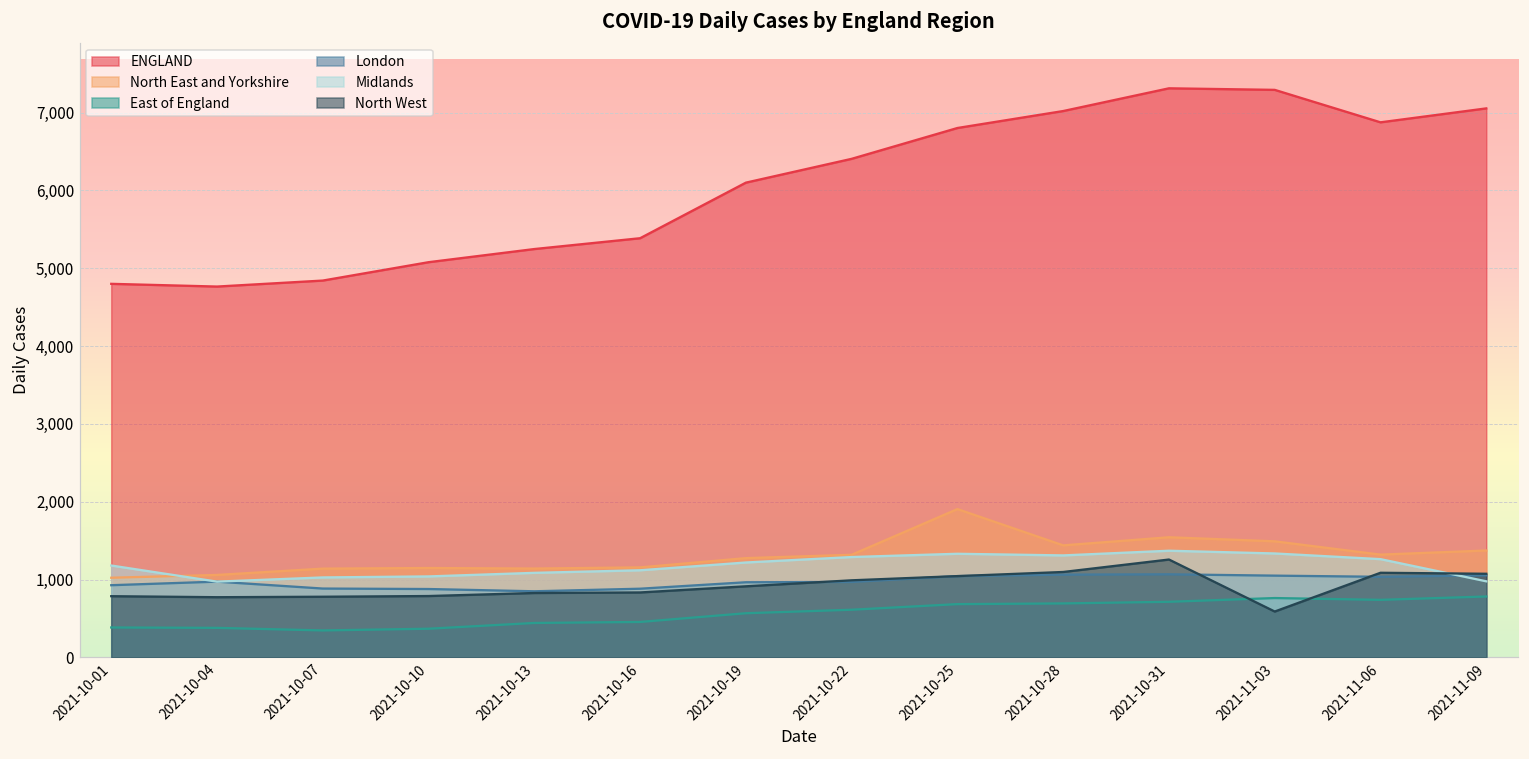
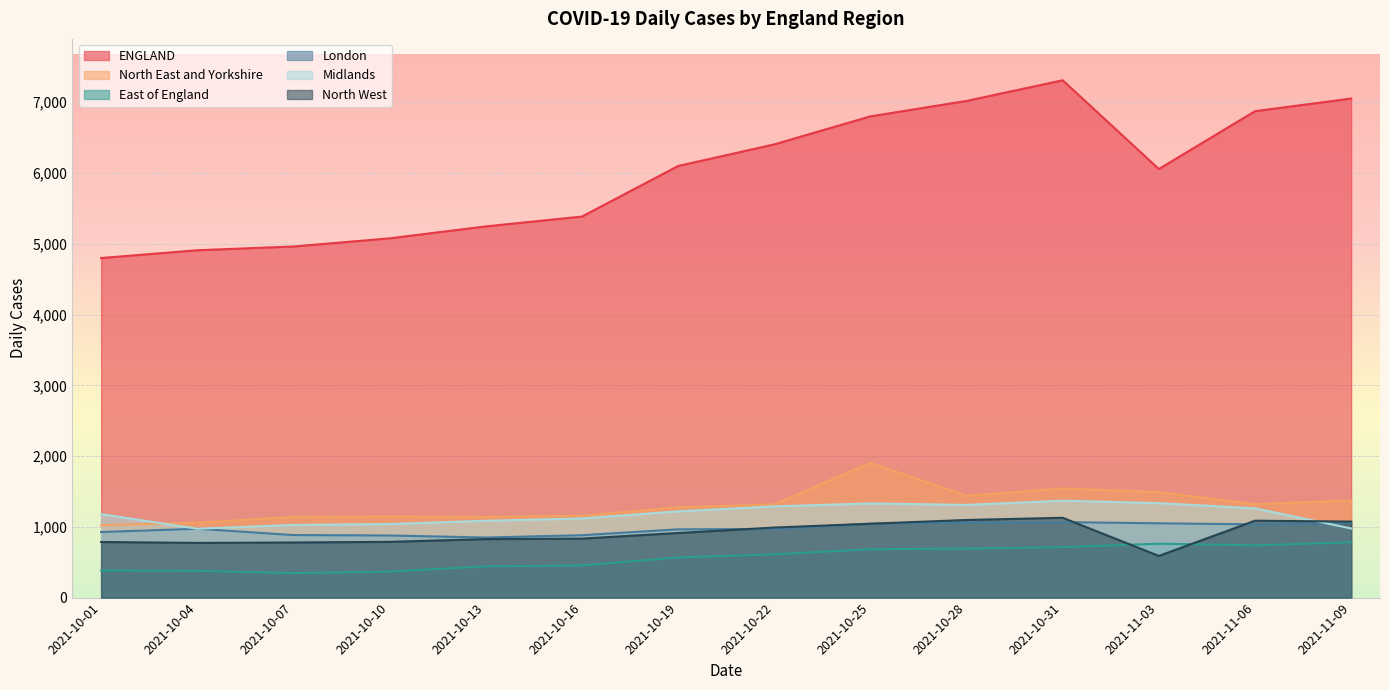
  {
    "ENGLAND": {
      "2021-10-01": "4,800",
-     "2021-10-04": "4,800",
-     "2021-10-07": "4,800",
+     "2021-10-04": "4,900",
+     "2021-10-07": "5,000",
      "2021-10-10": "5,100",
      "2021-10-13": "5,200",
      "2021-10-16": "5,400",
      "2021-10-19": "6,100",
      "2021-10-22": "6,400",
      "2021-10-25": "6,800",
      "2021-10-28": "7,000",
      "2021-10-31": "7,300",
-     "2021-11-03": "7,300",
+     "2021-11-03": "6,100",
      "2021-11-06": "6,900",
      "2021-11-09": "7,100"
    },
    "North East and Yorkshire": {
      "2021-10-01": "1,000",
      "2021-10-04": "1,100",
      "2021-10-07": "1,100",
      "2021-10-10": "1,100",
      "2021-10-13": "1,100",
      "2021-10-16": "1,200",
      "2021-10-19": "1,300",
      "2021-10-25": "1,900",
      "2021-10-28": "1,400",
      "2021-10-31": "1,500",
      "2021-11-03": "1,500",
      "2021-11-06": "1,300",
      "2021-11-09": "1,400"
    },
    "Midlands": {
      "2021-10-01": "1,200",
      "2021-10-07": "1,000",
      "2021-10-10": "1,000",
      "2021-10-13": "1,100",
      "2021-10-16": "1,100",
      "2021-10-19": "1,200",
      "2021-10-25": "1,300",
      "2021-10-28": "1,300",
      "2021-10-31": "1,400",
      "2021-11-03": "1,300",
      "2021-11-06": "1,300",
      "2021-11-09": "1,000"
    },
    "North West": {
      "2021-10-01": "800",
      "2021-10-04": "800",
      "2021-10-07": "800",
      "2021-10-10": "800",
      "2021-10-16": "800",
      "2021-10-19": "900",
-     "2021-10-31": "1,300",
+     "2021-10-31": "1,100",
      "2021-11-03": "600",
      "2021-11-06": "1,100"
    }
  }
